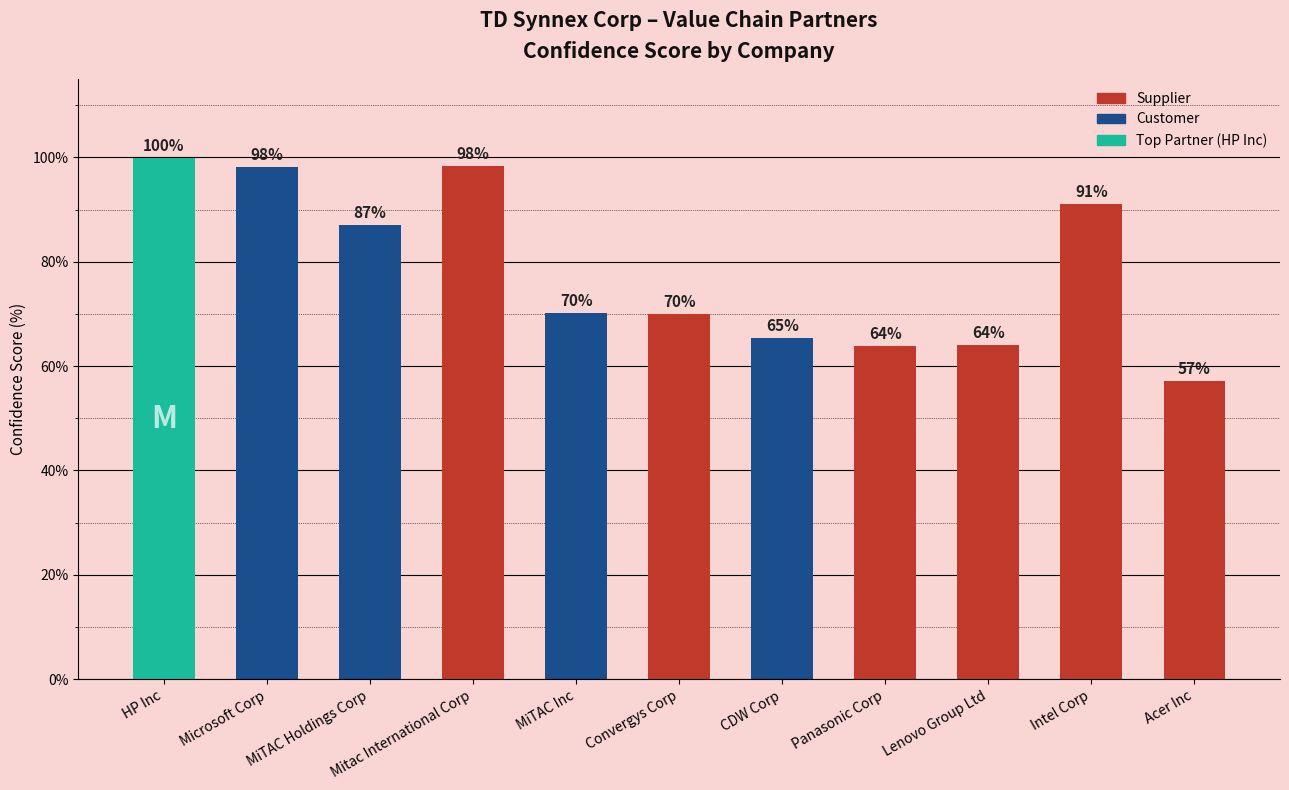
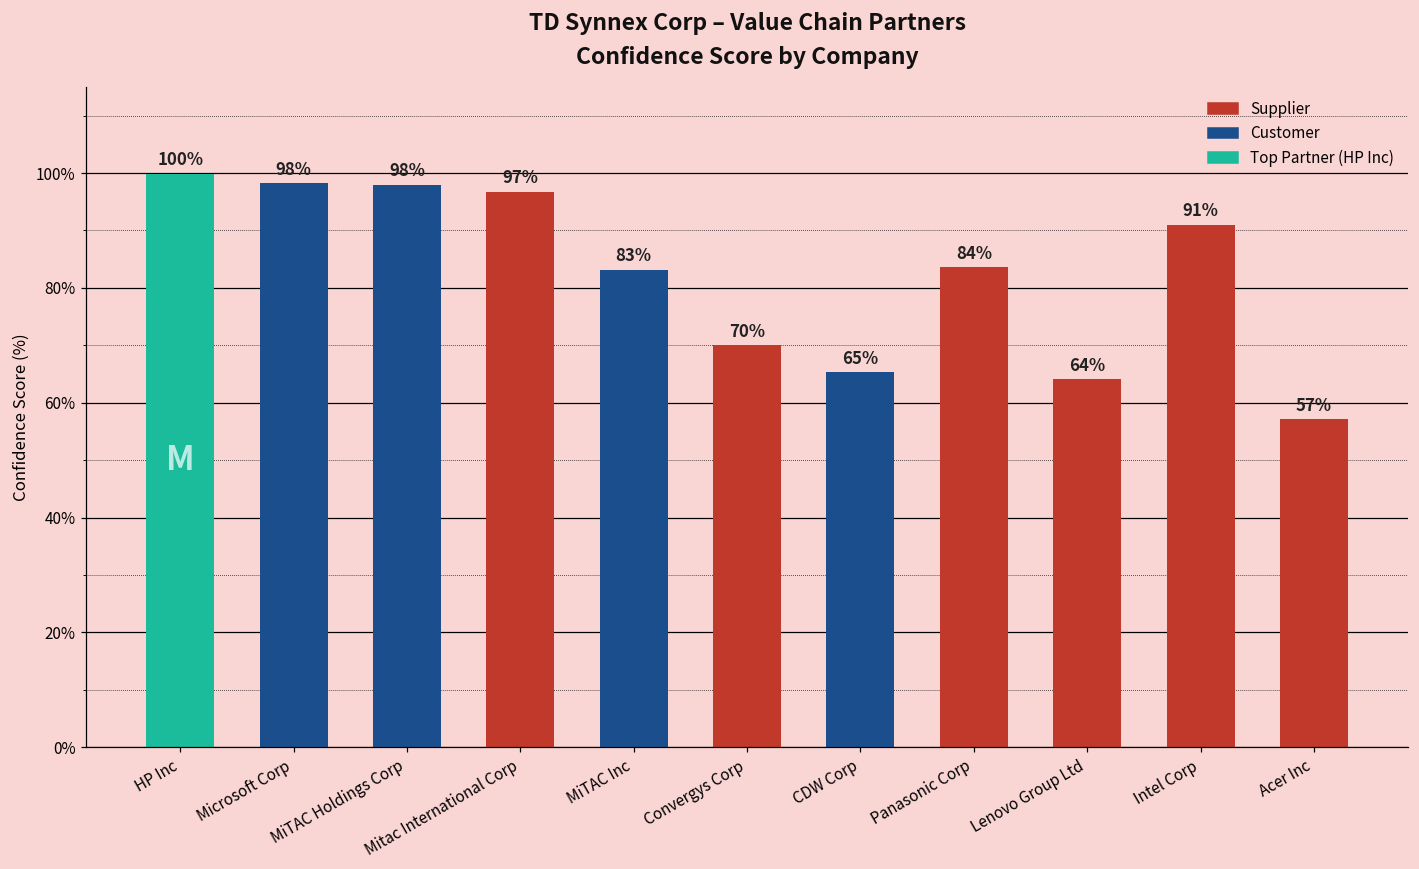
  {
    "HP Inc": "100%",
    "Microsoft Corp": "98%",
-   "MiTAC Holdings Corp": "87%",
-   "Mitac International Corp": "98%",
-   "MiTAC Inc": "70%",
+   "MiTAC Holdings Corp": "98%",
+   "Mitac International Corp": "97%",
+   "MiTAC Inc": "83%",
    "Convergys Corp": "70%",
    "CDW Corp": "65%",
-   "Panasonic Corp": "64%",
+   "Panasonic Corp": "84%",
    "Lenovo Group Ltd": "64%",
    "Intel Corp": "91%",
    "Acer Inc": "57%"
  }
